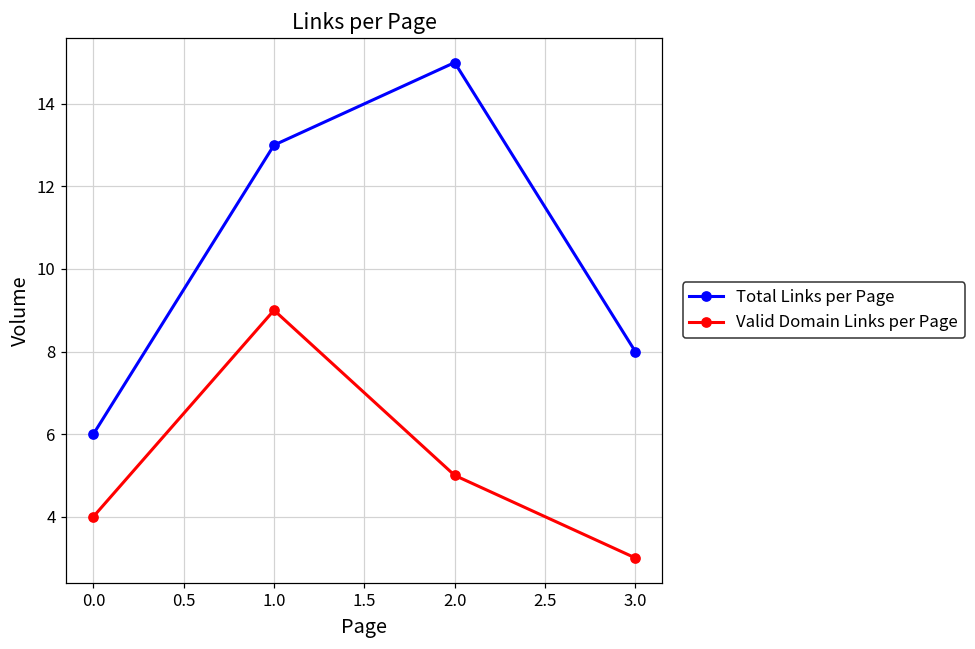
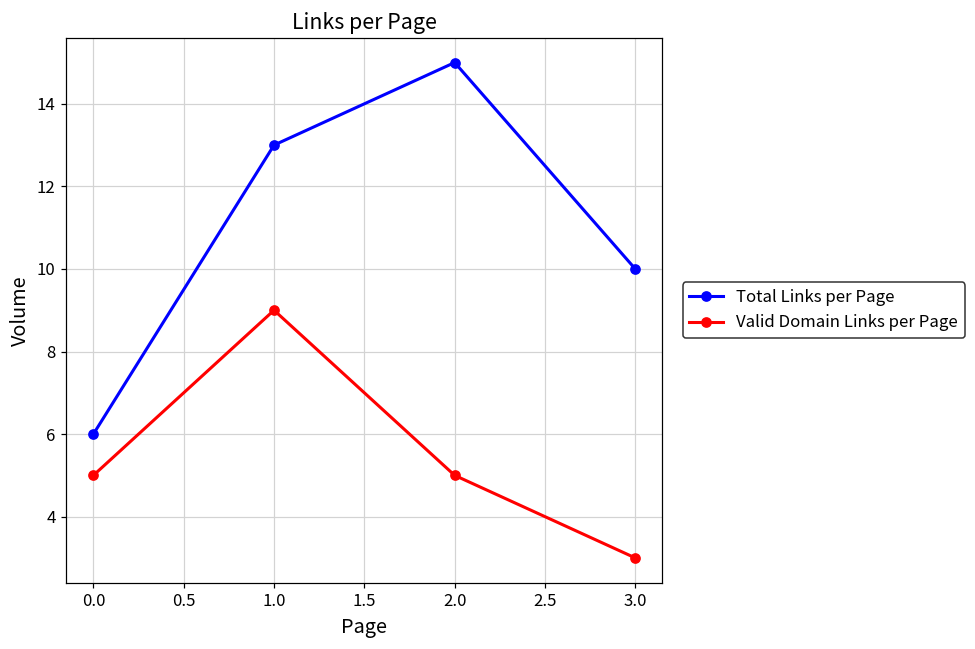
  {
    "Total Links per Page": {
      "0.0": 6,
      "1.0": 13,
      "2.0": 15,
-     "3.0": 8
+     "3.0": 10
    },
    "Valid Domain Links per Page": {
-     "0.0": 4,
+     "0.0": 5,
      "1.0": 9,
      "2.0": 5,
      "3.0": 3
    }
  }
